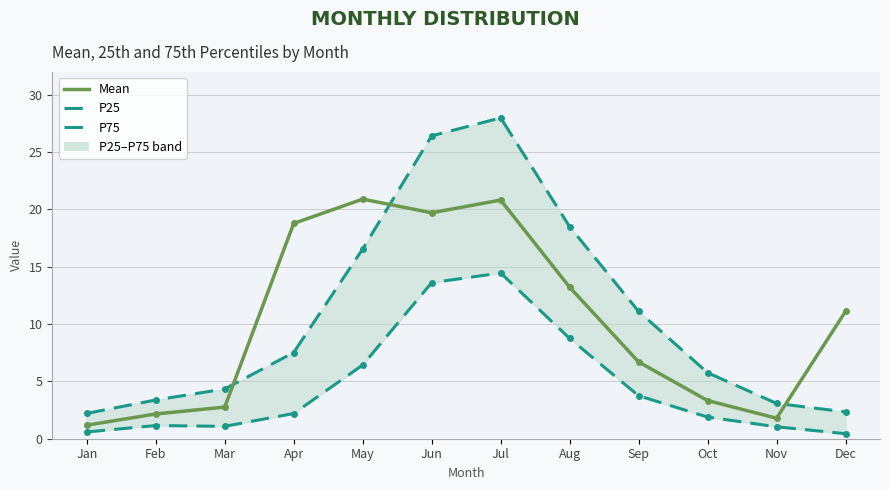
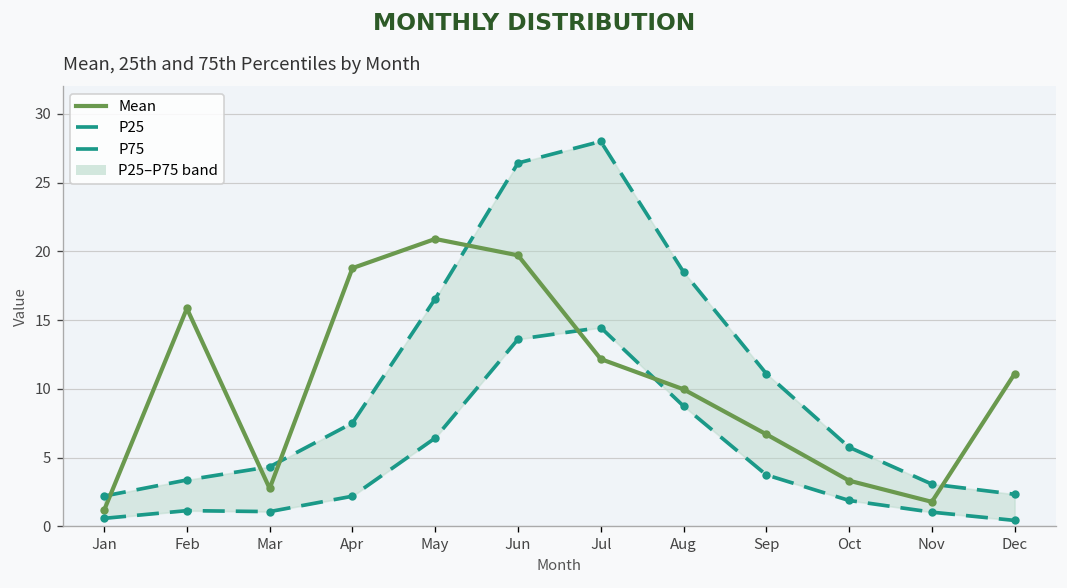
  {
    "Mean": {
      "Jan": 1.2,
-     "Feb": 2.2,
+     "Feb": 15.9,
      "Mar": 2.8,
      "Apr": 18.8,
      "May": 20.9,
      "Jun": 19.7,
-     "Jul": 20.8,
-     "Aug": 13.2,
+     "Jul": 12.2,
+     "Aug": 10.0,
      "Sep": 6.7,
      "Oct": 3.3,
      "Nov": 1.8,
      "Dec": 11.1
    }
  }
